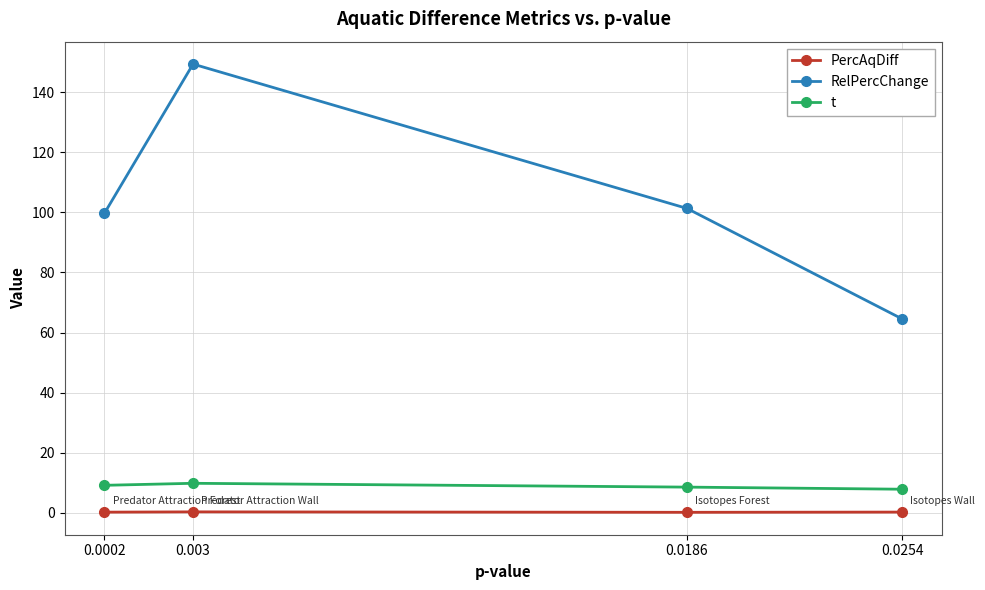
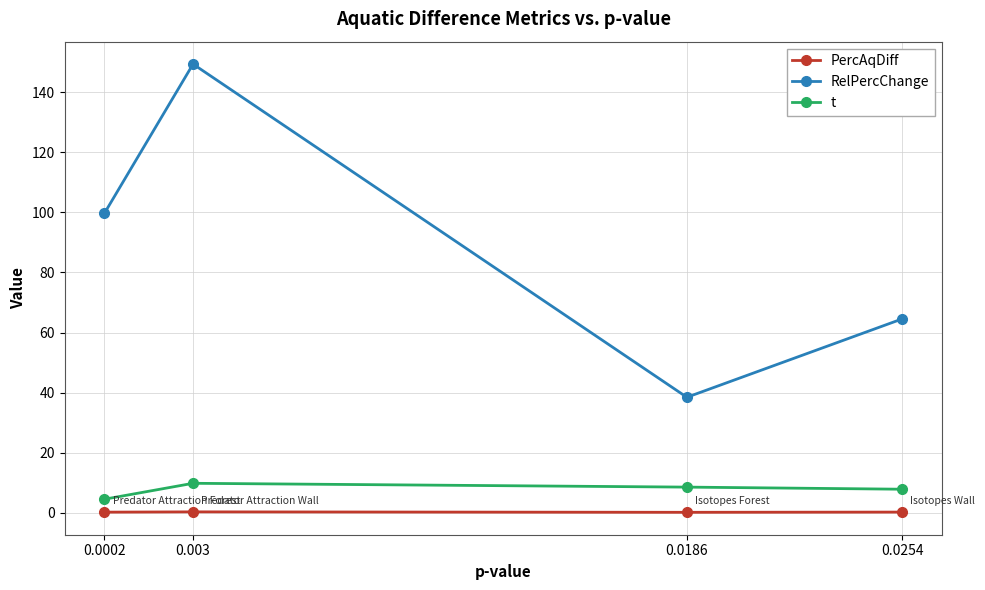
  {
    "PercAqDiff": {
      "0.0002": 0,
      "0.003": 0,
      "0.0186": 0,
      "0.0254": 0
    },
    "RelPercChange": {
      "0.0002": 100,
      "0.003": 149,
-     "0.0186": 101,
+     "0.0186": 38,
      "0.0254": 65
    },
    "t": {
-     "0.0002": 9,
+     "0.0002": 4,
      "0.003": 10,
      "0.0186": 9,
      "0.0254": 8
    }
  }
